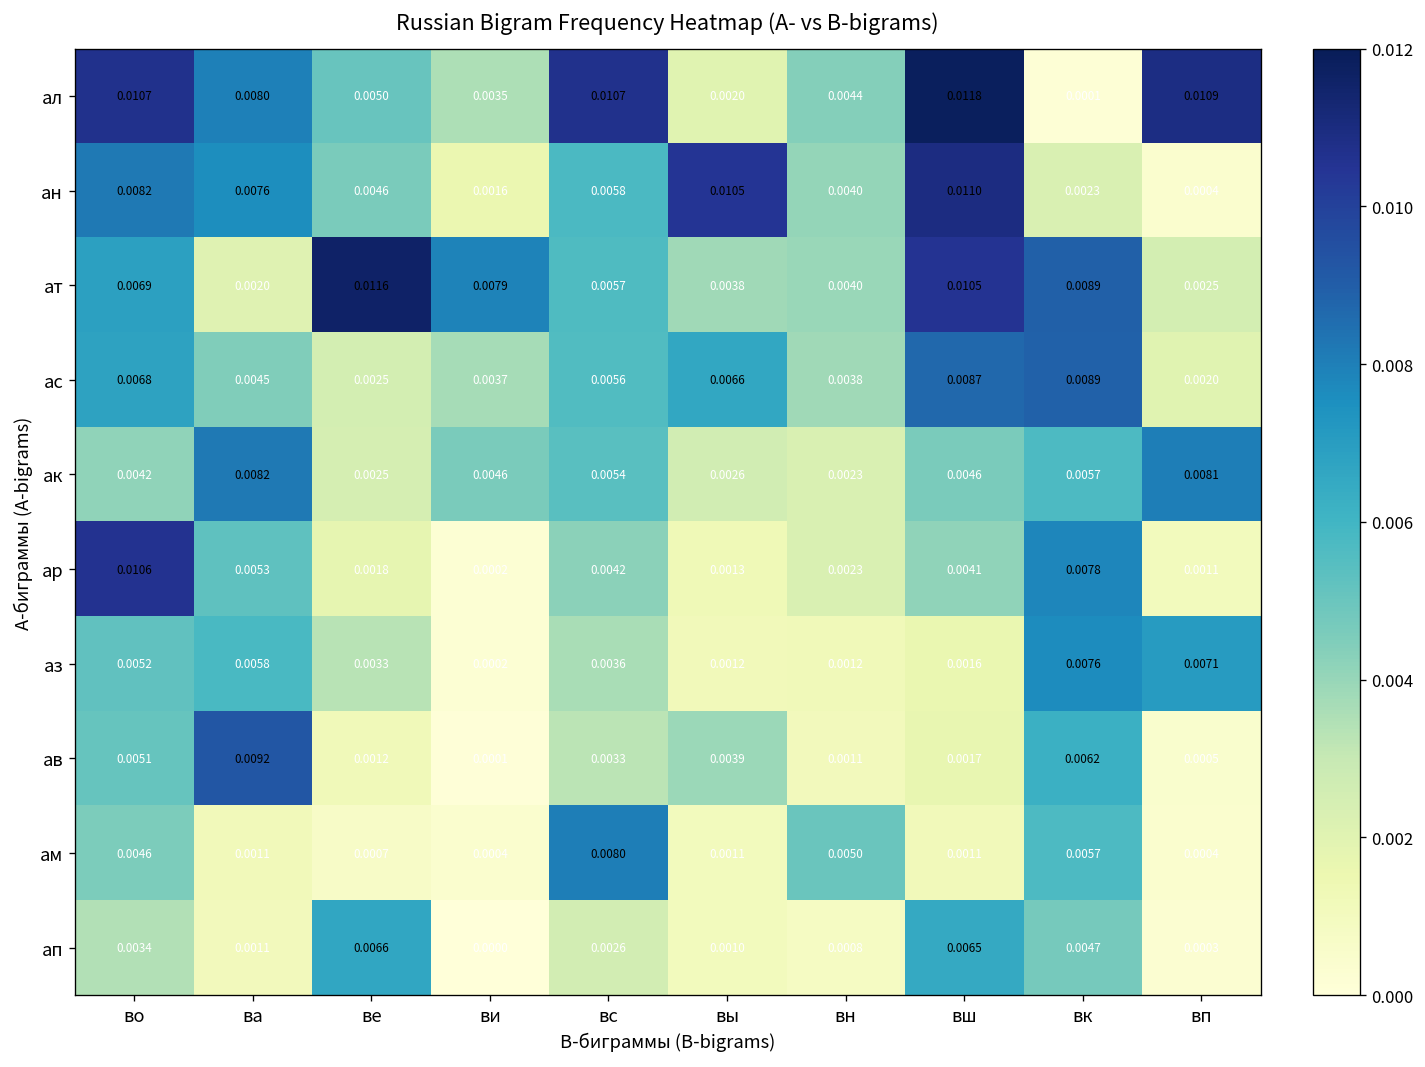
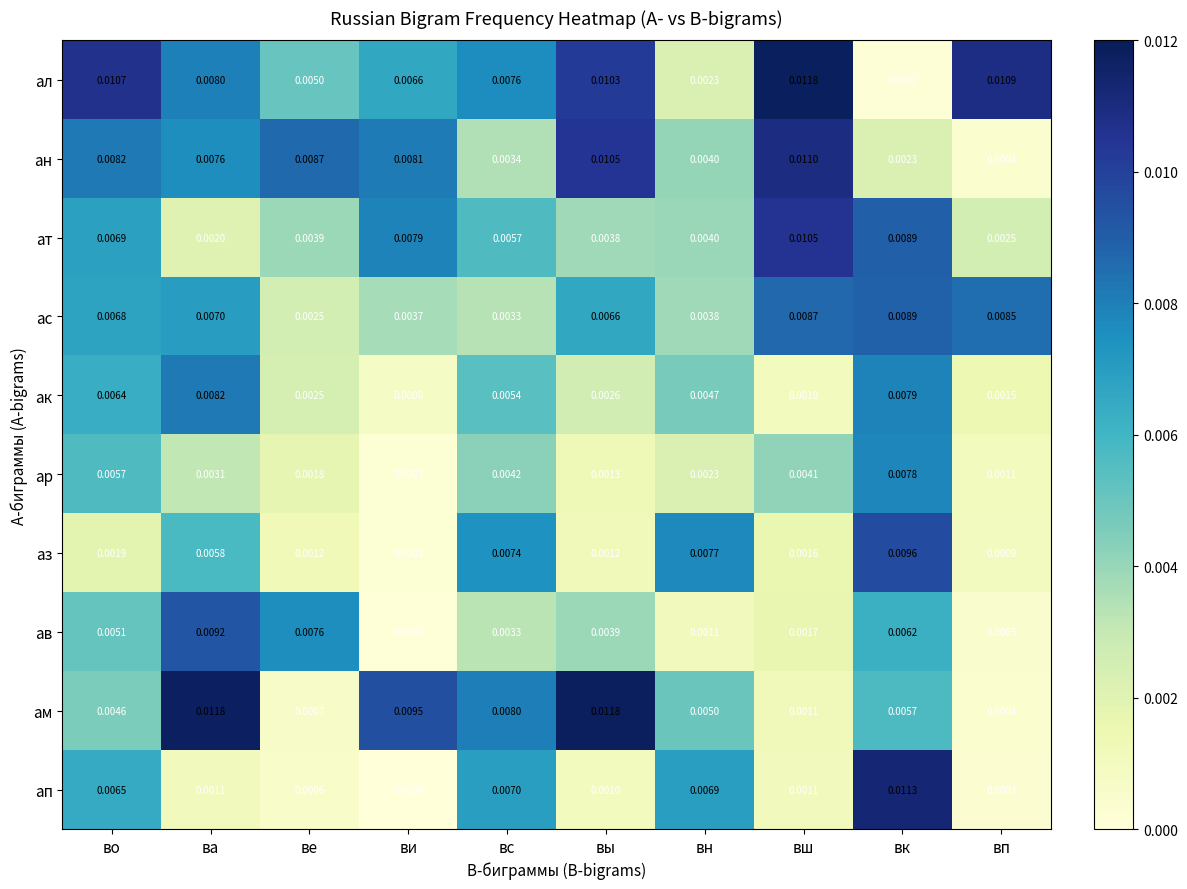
  {
    "ал": {
      "во": 0.0107,
      "ва": 0.0080,
      "ве": 0.0050,
-     "ви": 0.0035,
-     "вс": 0.0107,
-     "вы": 0.0020,
-     "вн": 0.0044,
+     "ви": 0.0066,
+     "вс": 0.0076,
+     "вы": 0.0103,
+     "вн": 0.0023,
      "вш": 0.0118,
      "вп": 0.0109
    },
    "ан": {
      "во": 0.0082,
      "ва": 0.0076,
-     "ве": 0.0046,
-     "ви": 0.0016,
-     "вс": 0.0058,
+     "ве": 0.0087,
+     "ви": 0.0081,
+     "вс": 0.0034,
      "вы": 0.0105,
      "вн": 0.0040,
      "вш": 0.0110,
      "вк": 0.0023,
      "вп": 0.0004
    },
    "ат": {
      "во": 0.0069,
      "ва": 0.0020,
-     "ве": 0.0116,
+     "ве": 0.0039,
      "ви": 0.0079,
      "вс": 0.0057,
      "вы": 0.0038,
      "вн": 0.0040,
      "вш": 0.0105,
      "вк": 0.0089,
      "вп": 0.0025
    },
    "ас": {
      "во": 0.0068,
-     "ва": 0.0045,
+     "ва": 0.0070,
      "ве": 0.0025,
      "ви": 0.0037,
-     "вс": 0.0056,
+     "вс": 0.0033,
      "вы": 0.0066,
      "вн": 0.0038,
      "вш": 0.0087,
      "вк": 0.0089,
-     "вп": 0.0020
+     "вп": 0.0085
    },
    "ак": {
-     "во": 0.0042,
+     "во": 0.0064,
      "ва": 0.0082,
      "ве": 0.0025,
-     "ви": 0.0046,
+     "ви": 0.0008,
      "вс": 0.0054,
      "вы": 0.0026,
-     "вн": 0.0023,
-     "вш": 0.0046,
-     "вк": 0.0057,
-     "вп": 0.0081
+     "вн": 0.0047,
+     "вш": 0.0010,
+     "вк": 0.0079,
+     "вп": 0.0015
    },
    "ар": {
-     "во": 0.0106,
-     "ва": 0.0053,
+     "во": 0.0057,
+     "ва": 0.0031,
      "ве": 0.0018,
      "вс": 0.0042,
      "вы": 0.0013,
      "вн": 0.0023,
      "вш": 0.0041,
      "вк": 0.0078,
      "вп": 0.0011
    },
    "аз": {
-     "во": 0.0052,
+     "во": 0.0019,
      "ва": 0.0058,
-     "ве": 0.0033,
-     "вс": 0.0036,
+     "ве": 0.0012,
+     "вс": 0.0074,
      "вы": 0.0012,
-     "вн": 0.0012,
+     "вн": 0.0077,
      "вш": 0.0016,
-     "вк": 0.0076,
-     "вп": 0.0071
+     "вк": 0.0096,
+     "вп": 0.0009
    },
    "ав": {
      "во": 0.0051,
      "ва": 0.0092,
-     "ве": 0.0012,
+     "ве": 0.0076,
      "вс": 0.0033,
      "вы": 0.0039,
      "вн": 0.0011,
      "вш": 0.0017,
      "вк": 0.0062,
      "вп": 0.0005
    },
    "ам": {
      "во": 0.0046,
-     "ва": 0.0011,
+     "ва": 0.0118,
      "ве": 0.0007,
-     "ви": 0.0004,
+     "ви": 0.0095,
      "вс": 0.0080,
-     "вы": 0.0011,
+     "вы": 0.0118,
      "вн": 0.0050,
      "вш": 0.0011,
      "вк": 0.0057,
      "вп": 0.0004
    },
    "ап": {
-     "во": 0.0034,
+     "во": 0.0065,
      "ва": 0.0011,
-     "ве": 0.0066,
-     "вс": 0.0026,
+     "ве": 0.0006,
+     "вс": 0.0070,
      "вы": 0.0010,
-     "вн": 0.0008,
-     "вш": 0.0065,
-     "вк": 0.0047
+     "вн": 0.0069,
+     "вш": 0.0011,
+     "вк": 0.0113
    }
  }
